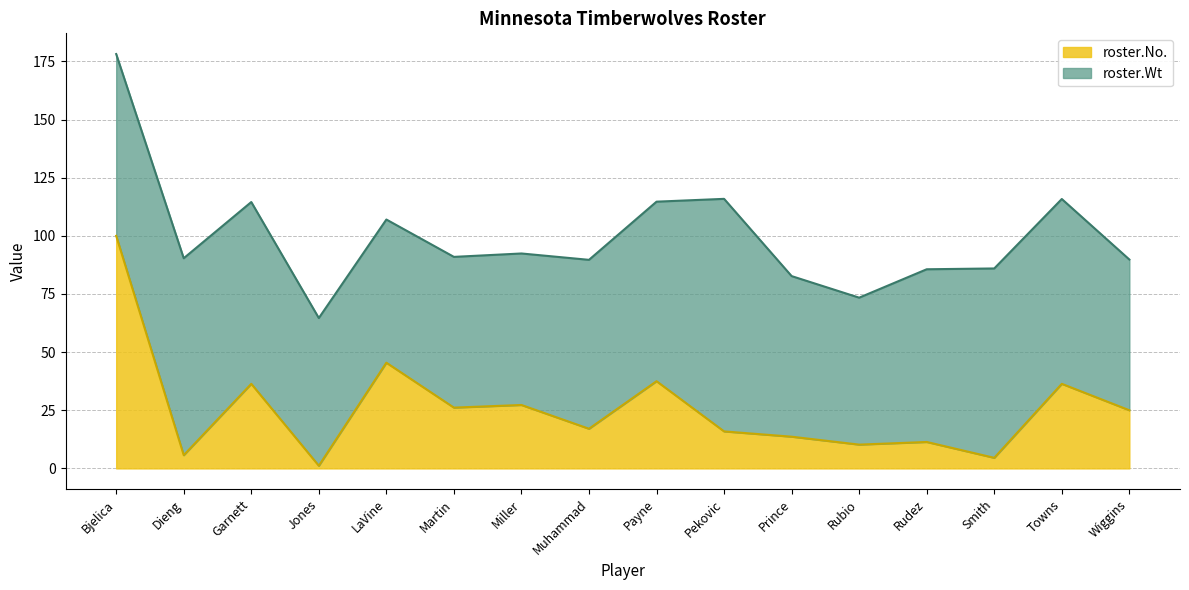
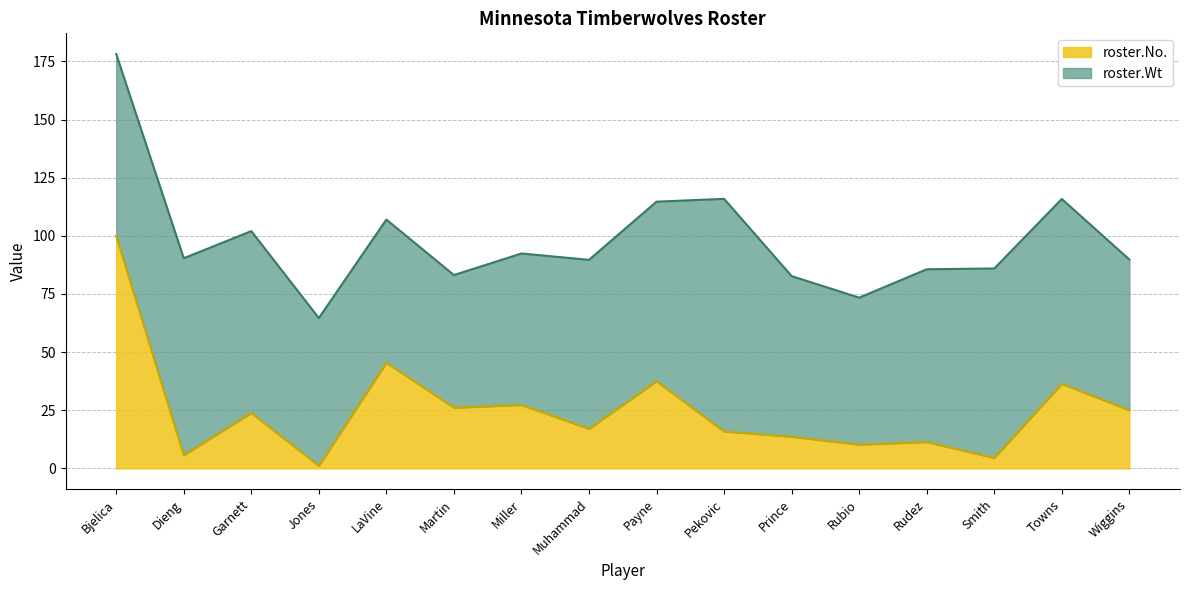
  {
    "roster.No.": {
      "Bjelica": 100,
      "Dieng": 6,
-     "Garnett": 36,
+     "Garnett": 24,
      "Jones": 1,
      "LaVine": 45,
      "Martin": 26,
      "Miller": 27,
      "Muhammad": 17,
      "Payne": 38,
      "Pekovic": 16,
      "Prince": 14,
      "Rubio": 10,
      "Rudez": 11,
      "Smith": 5,
      "Towns": 36,
      "Wiggins": 25
    },
    "roster.Wt": {
      "Bjelica": 78,
      "Dieng": 85,
      "Garnett": 78,
      "Jones": 64,
      "LaVine": 62,
-     "Martin": 65,
+     "Martin": 57,
      "Miller": 65,
      "Muhammad": 73,
      "Payne": 77,
      "Pekovic": 100,
      "Prince": 69,
      "Rubio": 63,
      "Rudez": 74,
      "Smith": 81,
      "Towns": 79,
      "Wiggins": 65
    }
  }
